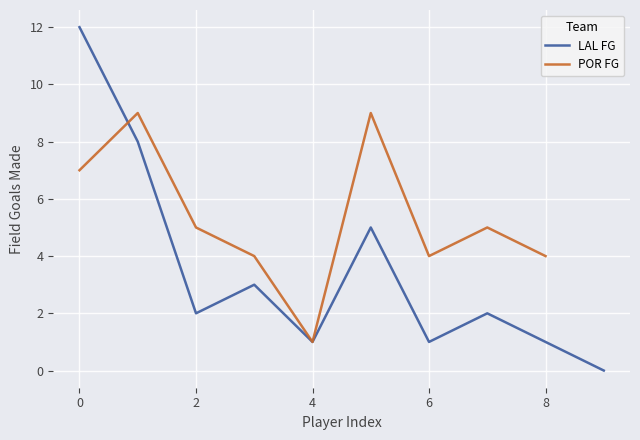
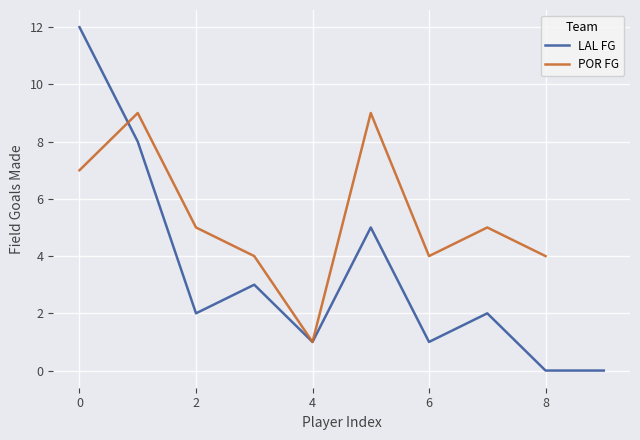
  {
    "LAL FG": {
      "0": 12,
      "2": 2,
      "6": 1,
-     "8": 1
+     "8": 0
    },
    "POR FG": {
      "0": 7,
      "2": 5,
      "6": 4,
      "8": 4
    }
  }
